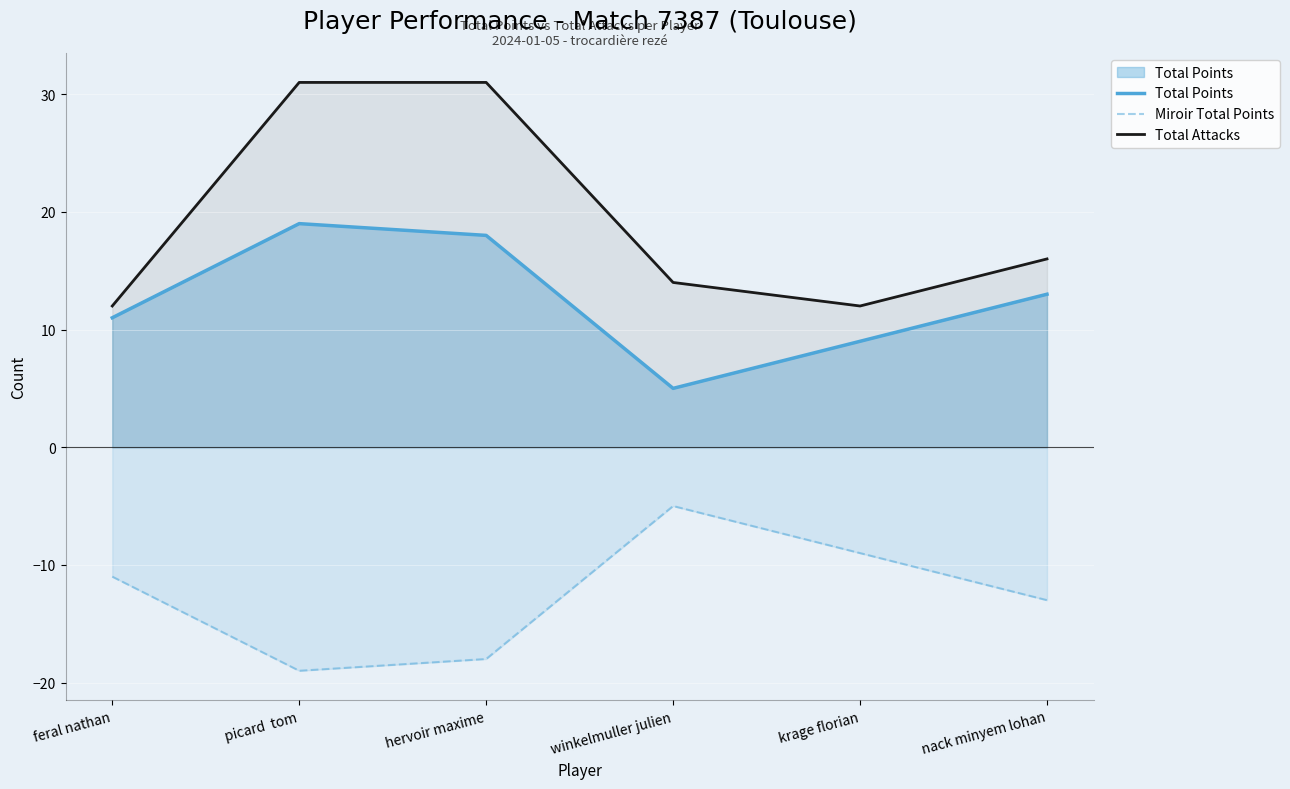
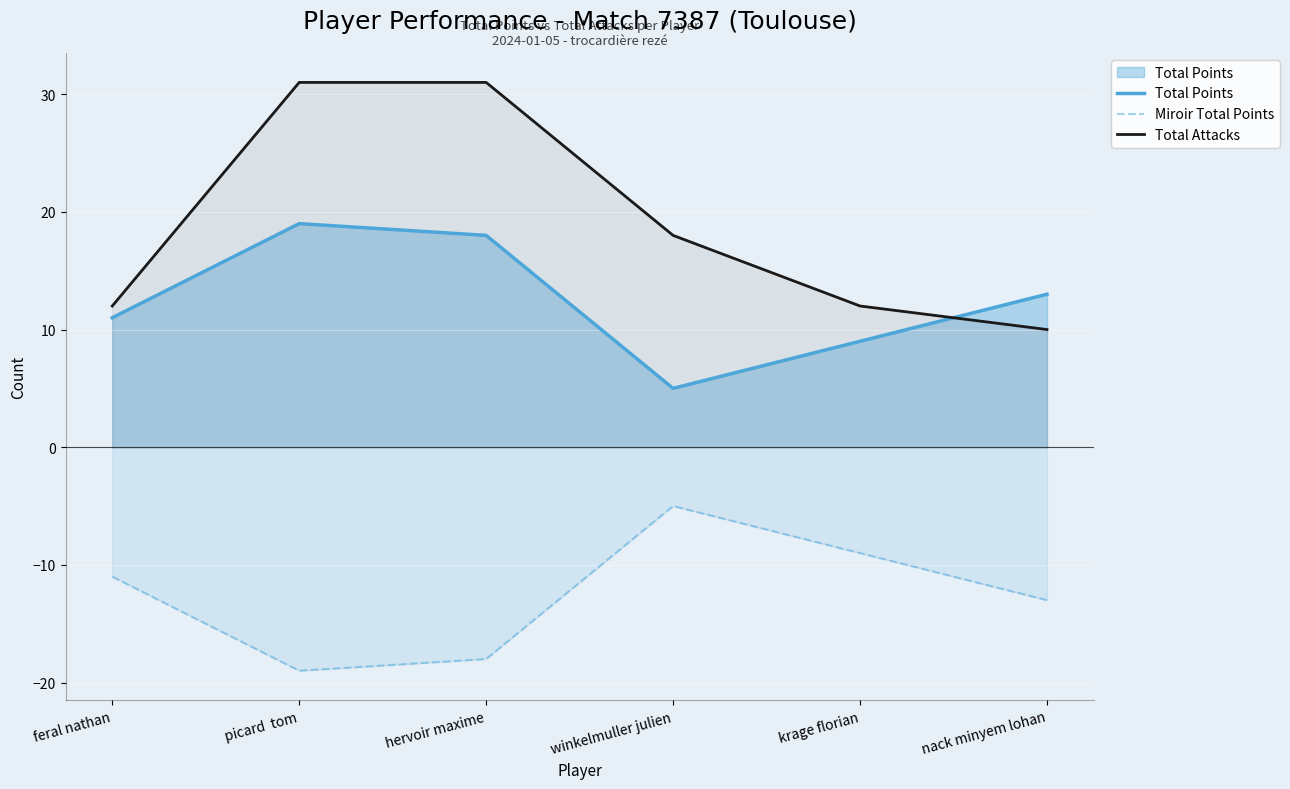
  {
    "Total Attacks": {
      "feral nathan": 12,
      "picard tom": 31,
      "hervoir maxime": 31,
-     "winkelmuller julien": 14,
+     "winkelmuller julien": 18,
      "krage florian": 12,
-     "nack minyem lohan": 16
+     "nack minyem lohan": 10
    }
  }
